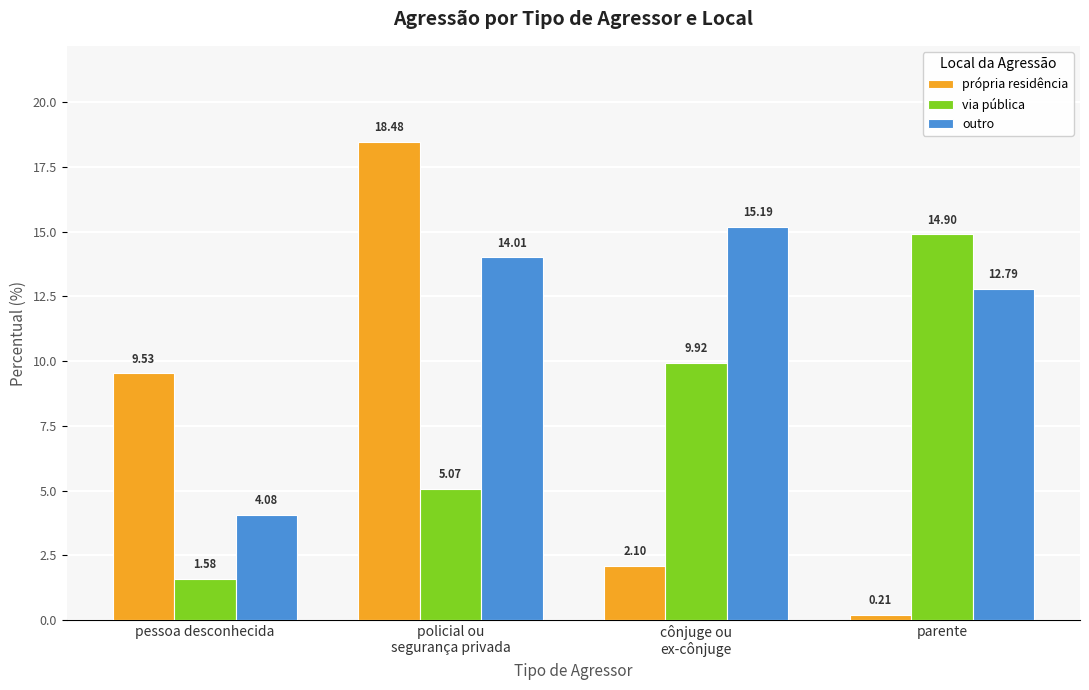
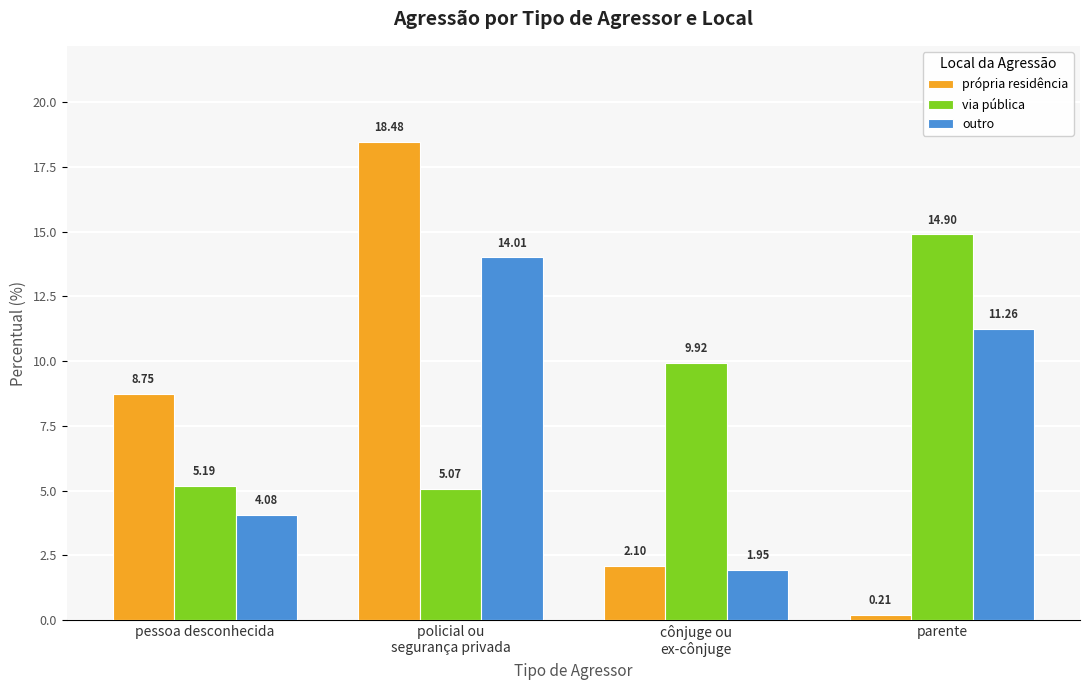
  {
    "própria residência": {
-     "pessoa desconhecida": 9.53,
+     "pessoa desconhecida": 8.75,
      "policial ou segurança privada": 18.48,
      "cônjuge ou ex-cônjuge": 2.10,
      "parente": 0.21
    },
    "via pública": {
-     "pessoa desconhecida": 1.58,
+     "pessoa desconhecida": 5.19,
      "policial ou segurança privada": 5.07,
      "cônjuge ou ex-cônjuge": 9.92,
      "parente": 14.90
    },
    "outro": {
      "pessoa desconhecida": 4.08,
      "policial ou segurança privada": 14.01,
-     "cônjuge ou ex-cônjuge": 15.19,
-     "parente": 12.79
+     "cônjuge ou ex-cônjuge": 1.95,
+     "parente": 11.26
    }
  }
